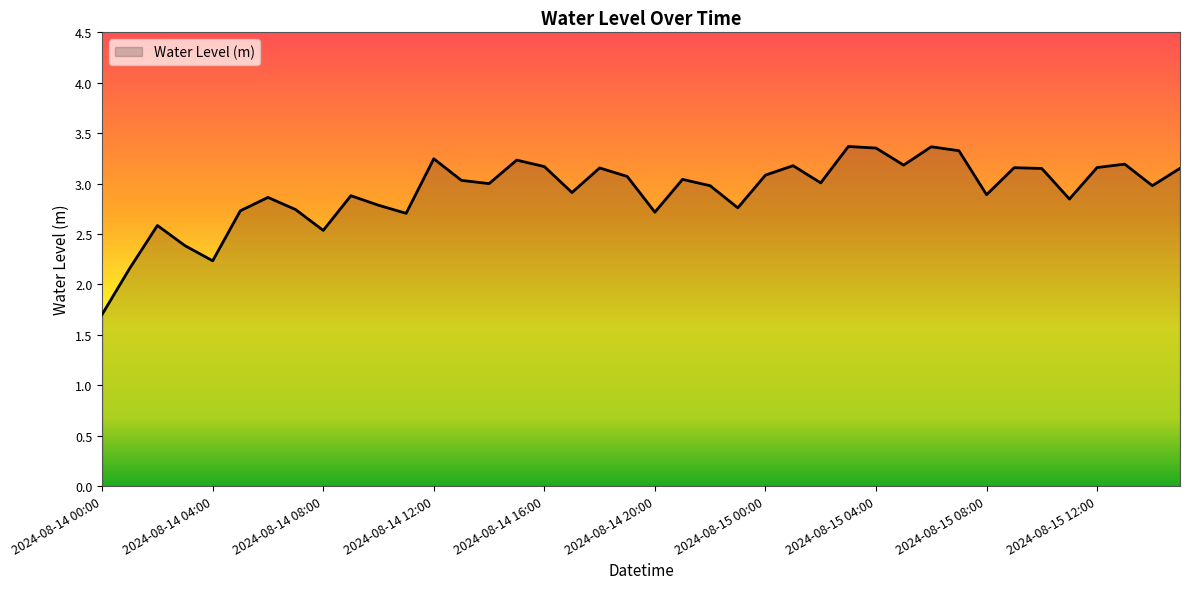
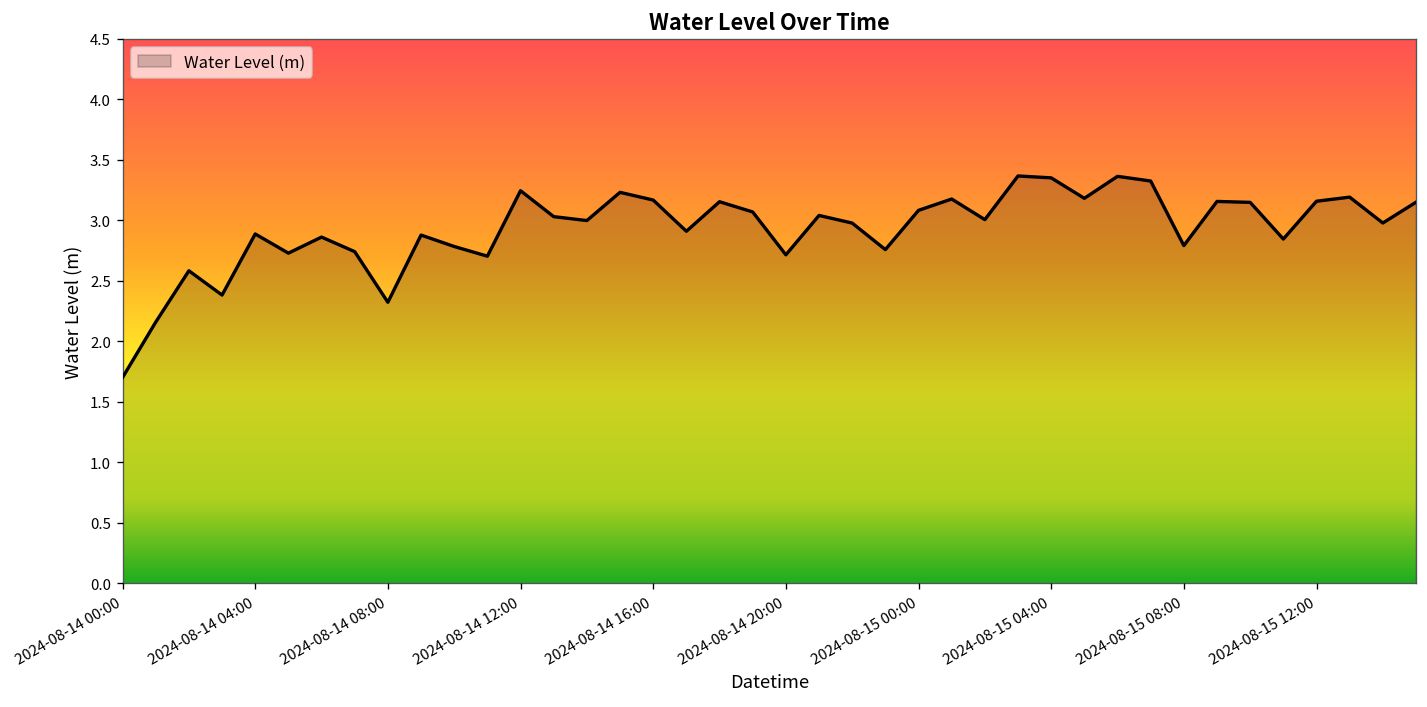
  {
    "2024-08-14 00:00": 1.70,
-   "2024-08-14 04:00": 2.23,
-   "2024-08-14 08:00": 2.54,
+   "2024-08-14 04:00": 2.89,
+   "2024-08-14 08:00": 2.32,
    "2024-08-14 12:00": 3.25,
    "2024-08-14 16:00": 3.17,
    "2024-08-14 20:00": 2.72,
    "2024-08-15 00:00": 3.08,
    "2024-08-15 04:00": 3.35,
-   "2024-08-15 08:00": 2.89,
+   "2024-08-15 08:00": 2.79,
    "2024-08-15 12:00": 3.16
  }
